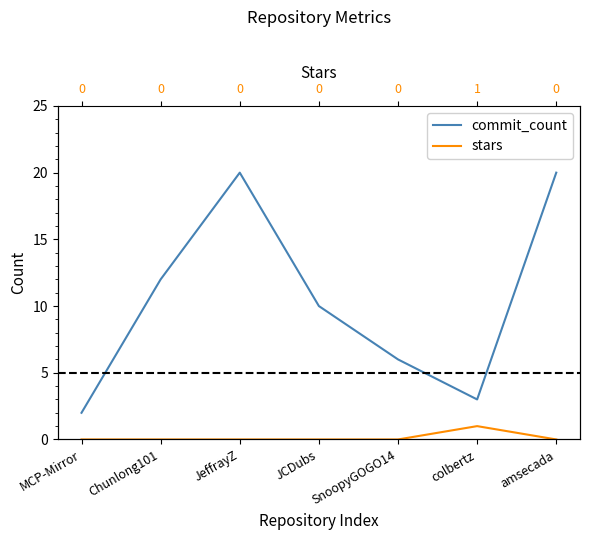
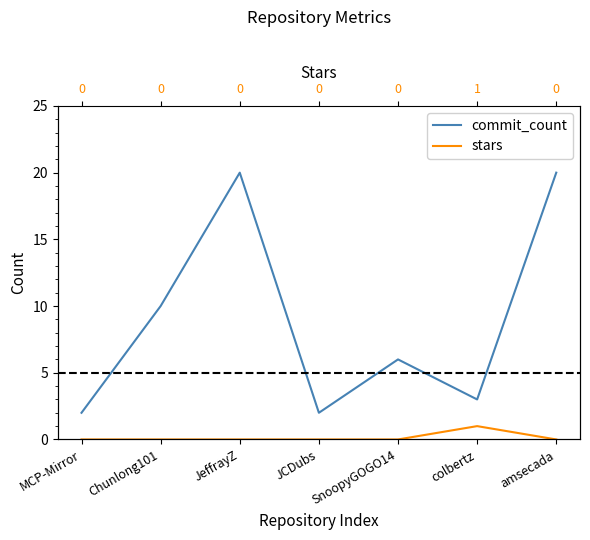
  {
    "commit_count": {
      "MCP-Mirror": 2,
-     "Chunlong101": 12,
+     "Chunlong101": 10,
      "JeffrayZ": 20,
-     "JCDubs": 10,
+     "JCDubs": 2,
      "SnoopyGOGO14": 6,
      "colbertz": 3,
      "amsecada": 20
    },
    "stars": {
      "MCP-Mirror": 0,
      "Chunlong101": 0,
      "JeffrayZ": 0,
      "JCDubs": 0,
      "SnoopyGOGO14": 0,
      "colbertz": 1,
      "amsecada": 0
    }
  }
